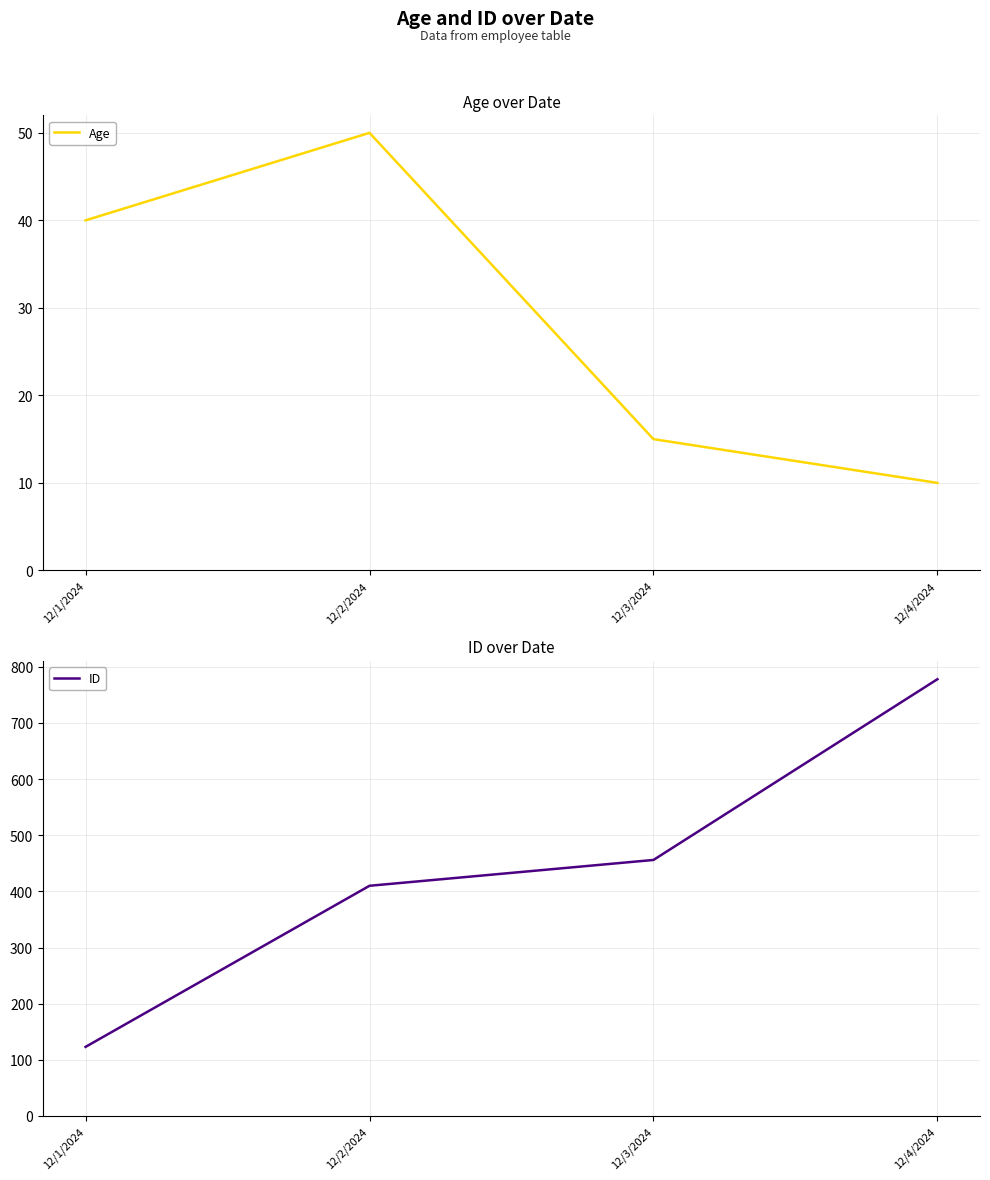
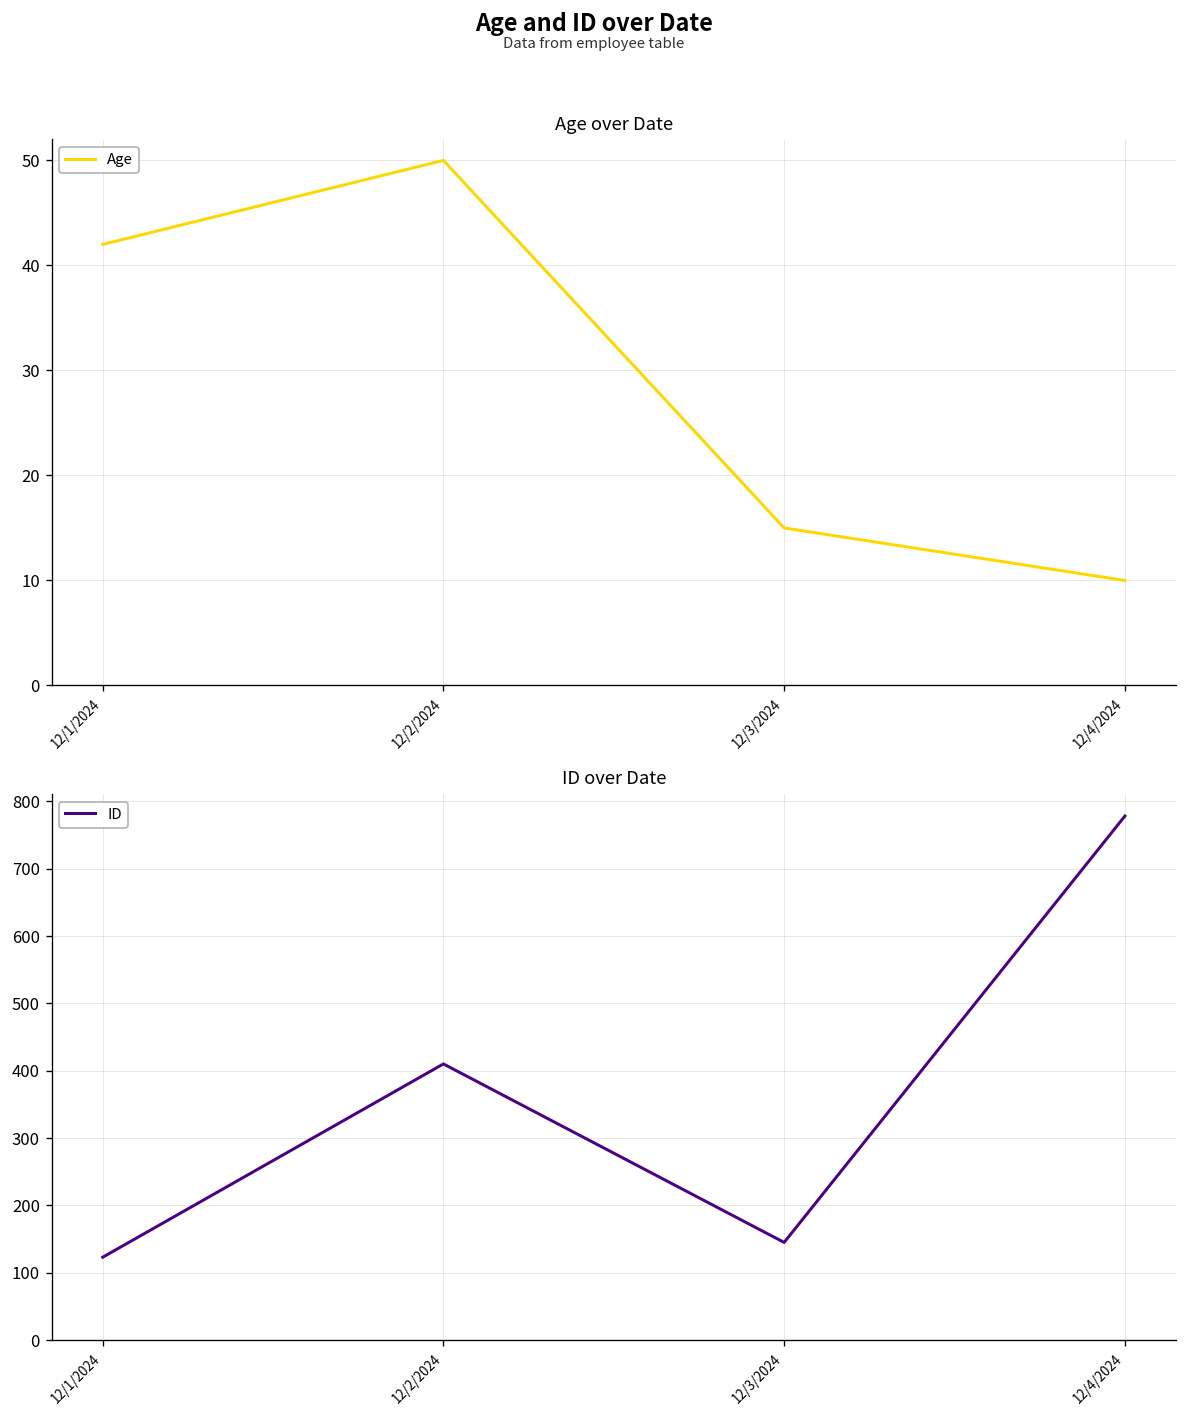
  {
    "Age over Date": {
-     "12/1/2024": 40,
+     "12/1/2024": 42,
      "12/2/2024": 50,
      "12/3/2024": 15,
      "12/4/2024": 10
    },
    "ID over Date": {
      "12/1/2024": 120,
      "12/2/2024": 410,
-     "12/3/2024": 460,
+     "12/3/2024": 150,
      "12/4/2024": 780
    }
  }
